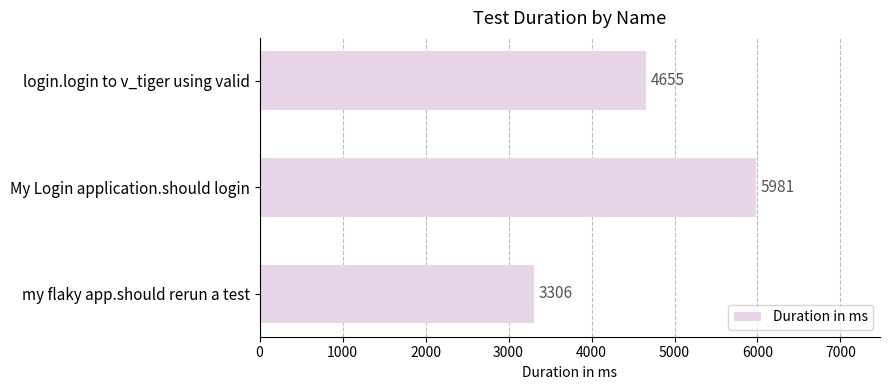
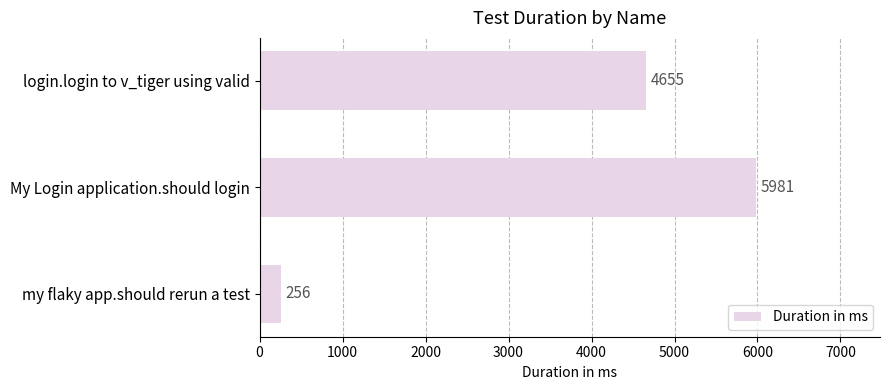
  {
    "login.login to v_tiger using valid": 4655,
    "My Login application.should login": 5981,
-   "my flaky app.should rerun a test": 3306
+   "my flaky app.should rerun a test": 256
  }
